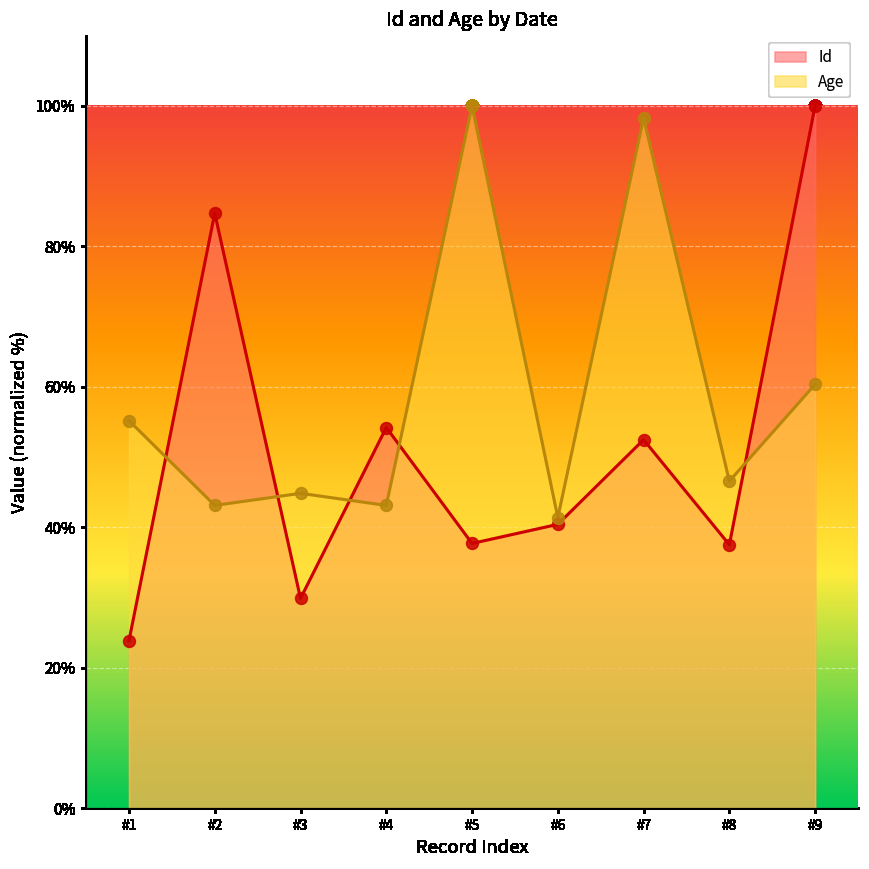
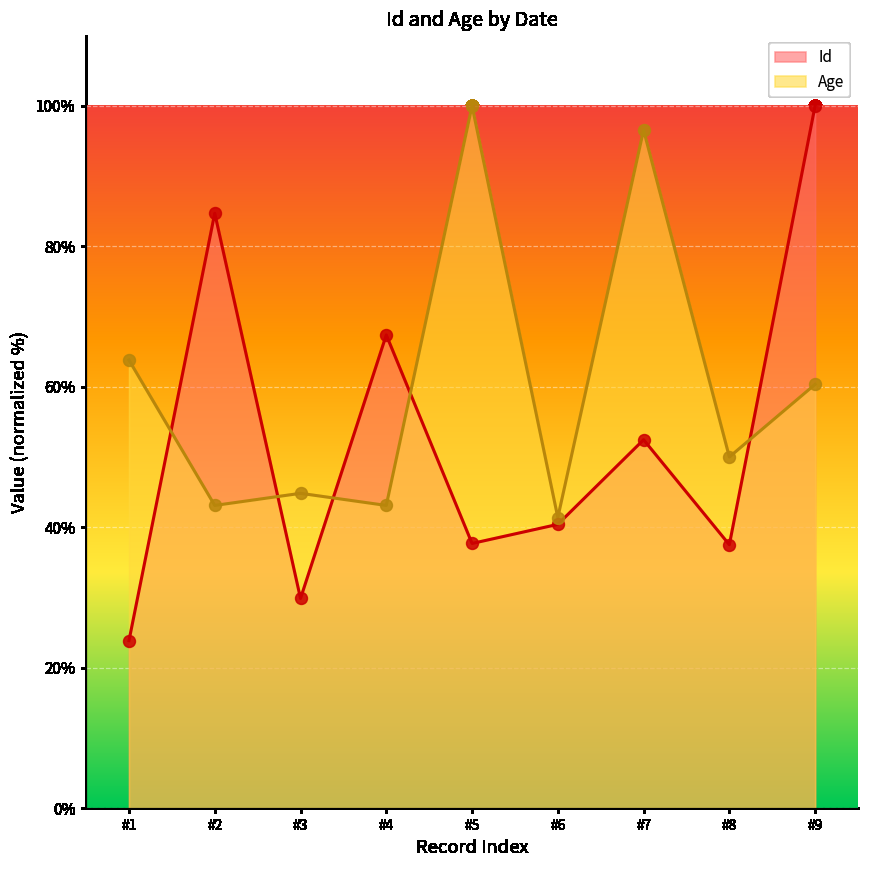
  {
    "Id": {
      "#1": "24%",
      "#2": "85%",
      "#3": "30%",
-     "#4": "54%",
+     "#4": "67%",
      "#5": "38%",
      "#6": "40%",
      "#7": "52%",
      "#8": "38%",
      "#9": "100%"
    },
    "Age": {
-     "#1": "55%",
+     "#1": "64%",
      "#2": "43%",
      "#3": "45%",
      "#4": "43%",
      "#5": "100%",
      "#6": "41%",
-     "#7": "98%",
-     "#8": "47%",
+     "#7": "97%",
+     "#8": "50%",
      "#9": "60%"
    }
  }
